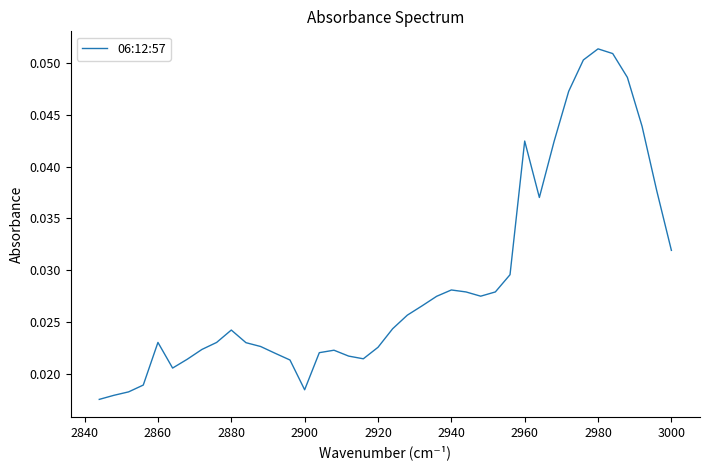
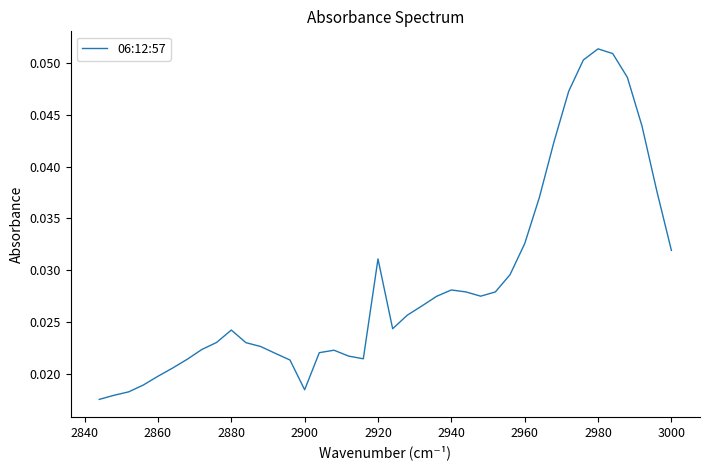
  {
-   "2860": 0.0230,
+   "2860": 0.0198,
    "2880": 0.0242,
    "2900": 0.0185,
-   "2920": 0.0226,
+   "2920": 0.0311,
    "2940": 0.0281,
-   "2960": 0.0425,
+   "2960": 0.0326,
    "2980": 0.0513,
    "3000": 0.0319
  }
